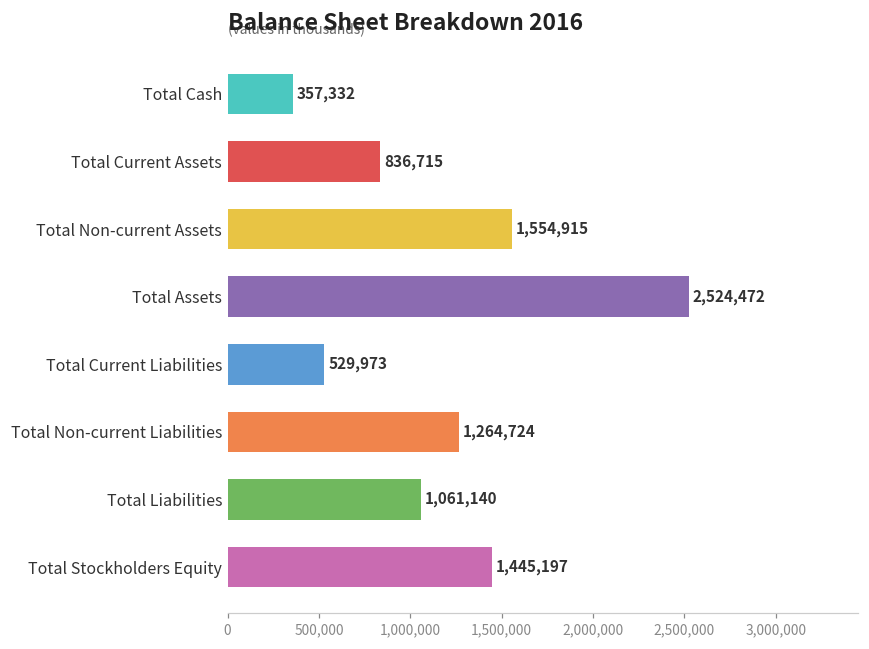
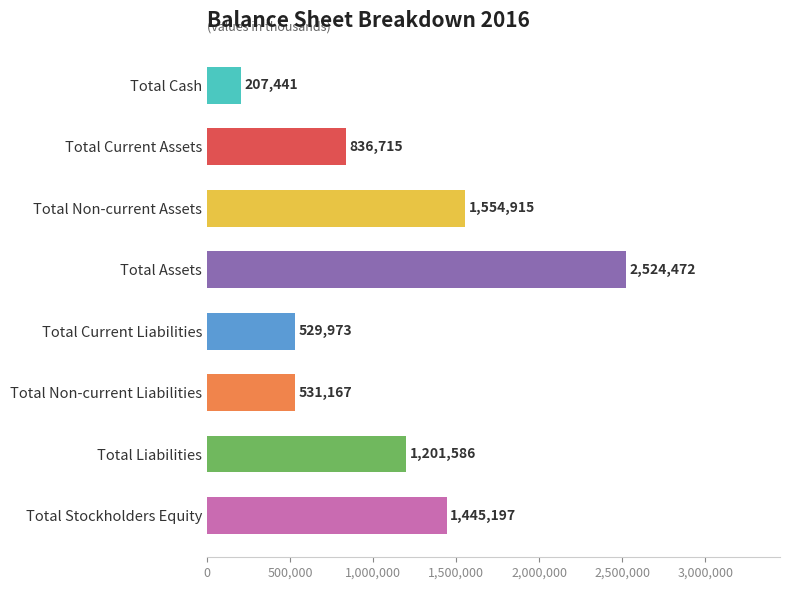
  {
-   "Total Cash": "357,332",
+   "Total Cash": "207,441",
    "Total Current Assets": "836,715",
    "Total Non-current Assets": "1,554,915",
    "Total Assets": "2,524,472",
    "Total Current Liabilities": "529,973",
-   "Total Non-current Liabilities": "1,264,724",
-   "Total Liabilities": "1,061,140",
+   "Total Non-current Liabilities": "531,167",
+   "Total Liabilities": "1,201,586",
    "Total Stockholders Equity": "1,445,197"
  }
